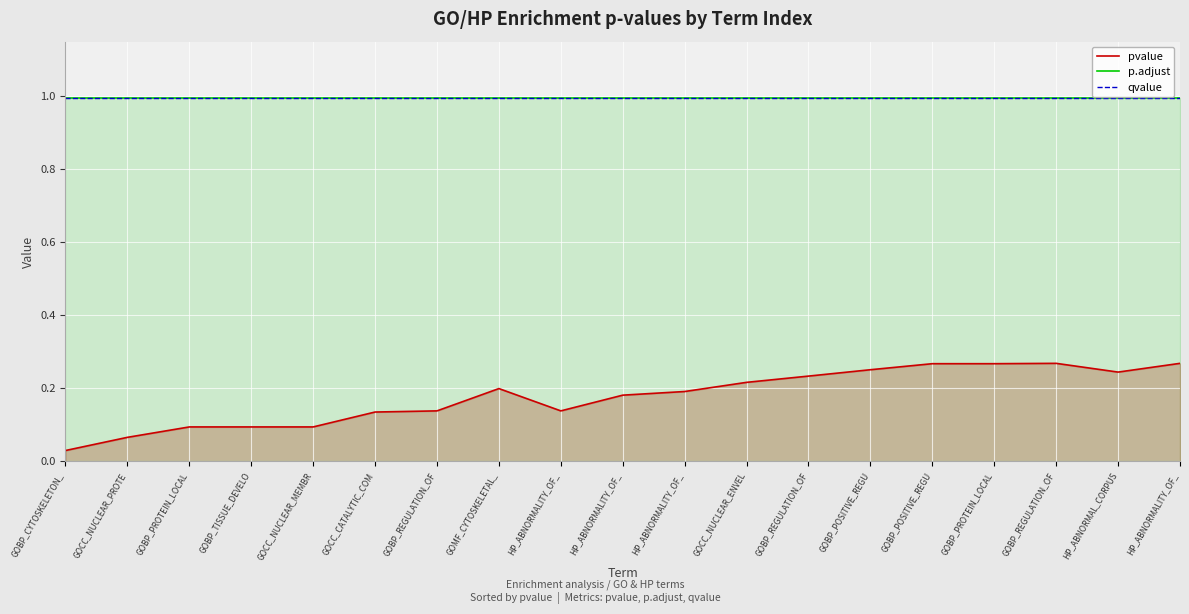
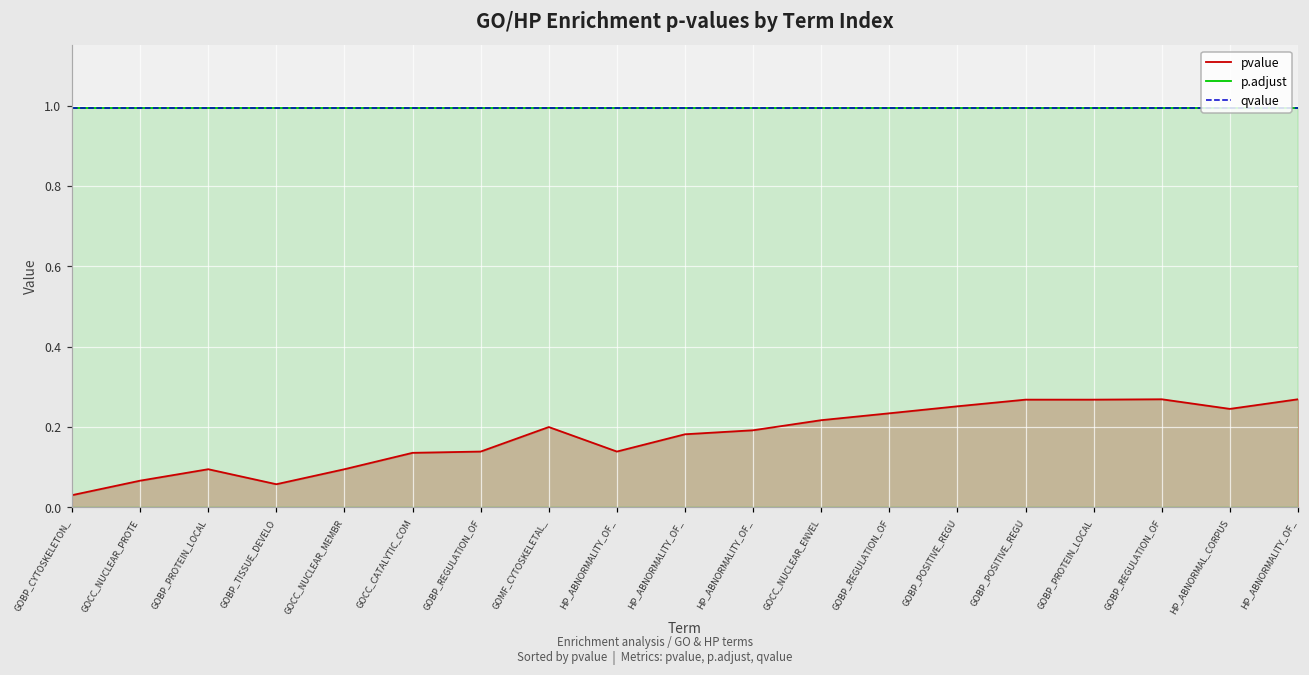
  {
    "pvalue": {
      "GOBP_CYTOSKELETON_": 0.03,
      "GOCC_NUCLEAR_PROTE": 0.07,
-     "GOBP_TISSUE_DEVELO": 0.09,
+     "GOBP_TISSUE_DEVELO": 0.06,
      "GOCC_NUCLEAR_MEMBR": 0.09,
      "GOCC_CATALYTIC_COM": 0.14,
      "GOMF_CYTOSKELETAL_": 0.20,
      "GOCC_NUCLEAR_ENVEL": 0.22,
      "HP_ABNORMAL_CORPUS": 0.24
    },
    "qvalue": {
      "GOBP_CYTOSKELETON_": 0.99,
      "GOCC_NUCLEAR_PROTE": 0.99,
      "GOBP_TISSUE_DEVELO": 0.99,
      "GOCC_NUCLEAR_MEMBR": 0.99,
      "GOCC_CATALYTIC_COM": 0.99,
      "GOMF_CYTOSKELETAL_": 0.99,
      "GOCC_NUCLEAR_ENVEL": 0.99,
      "HP_ABNORMAL_CORPUS": 0.99
    }
  }
